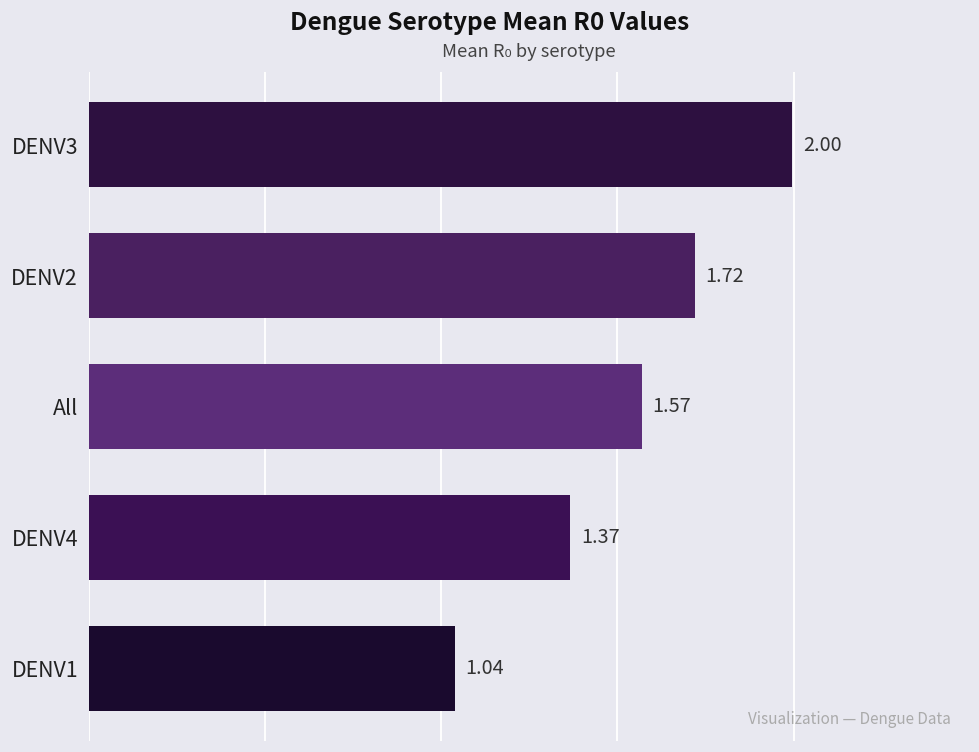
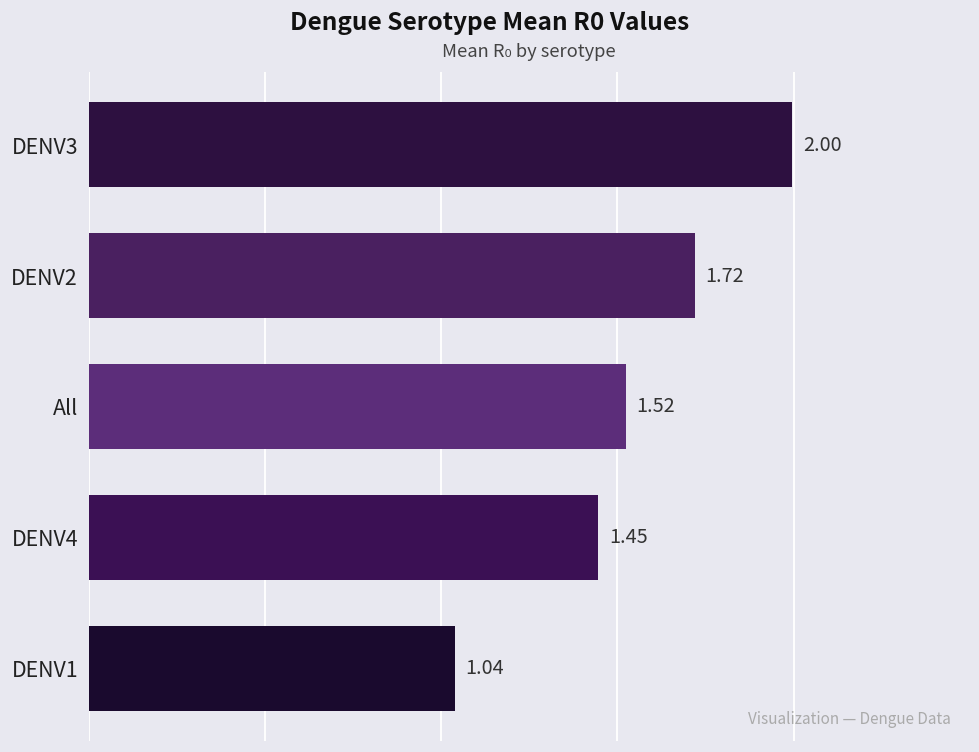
  {
    "DENV3": 2.00,
    "DENV2": 1.72,
-   "All": 1.57,
-   "DENV4": 1.37,
+   "All": 1.52,
+   "DENV4": 1.45,
    "DENV1": 1.04
  }
